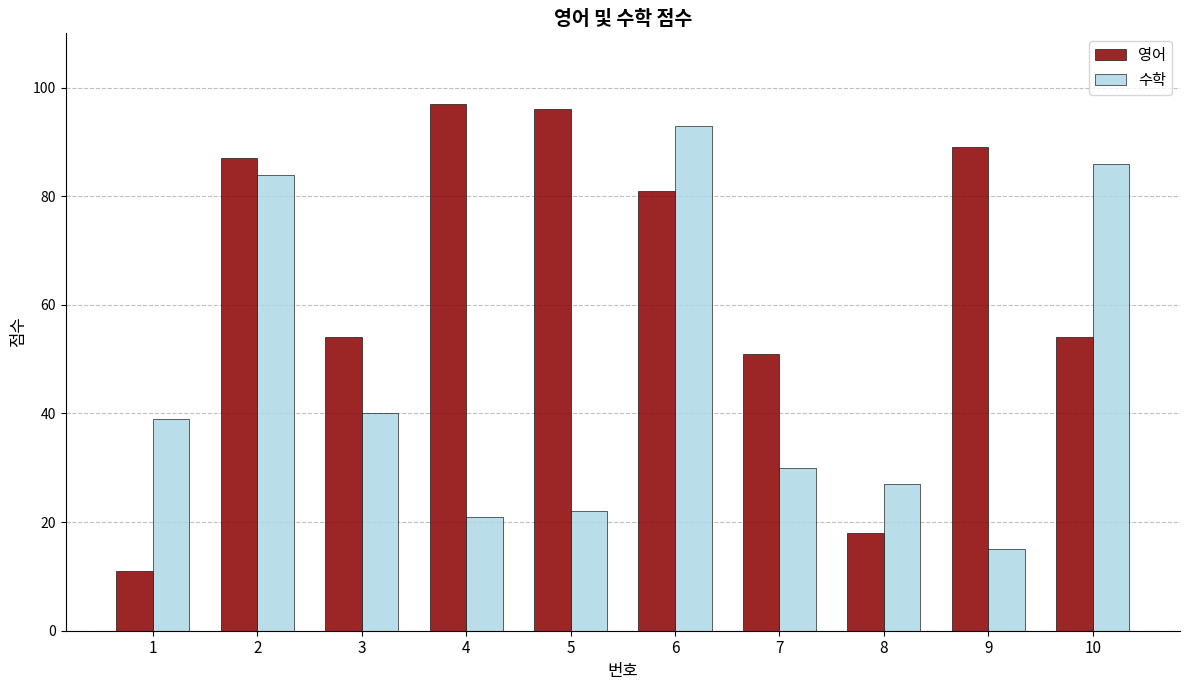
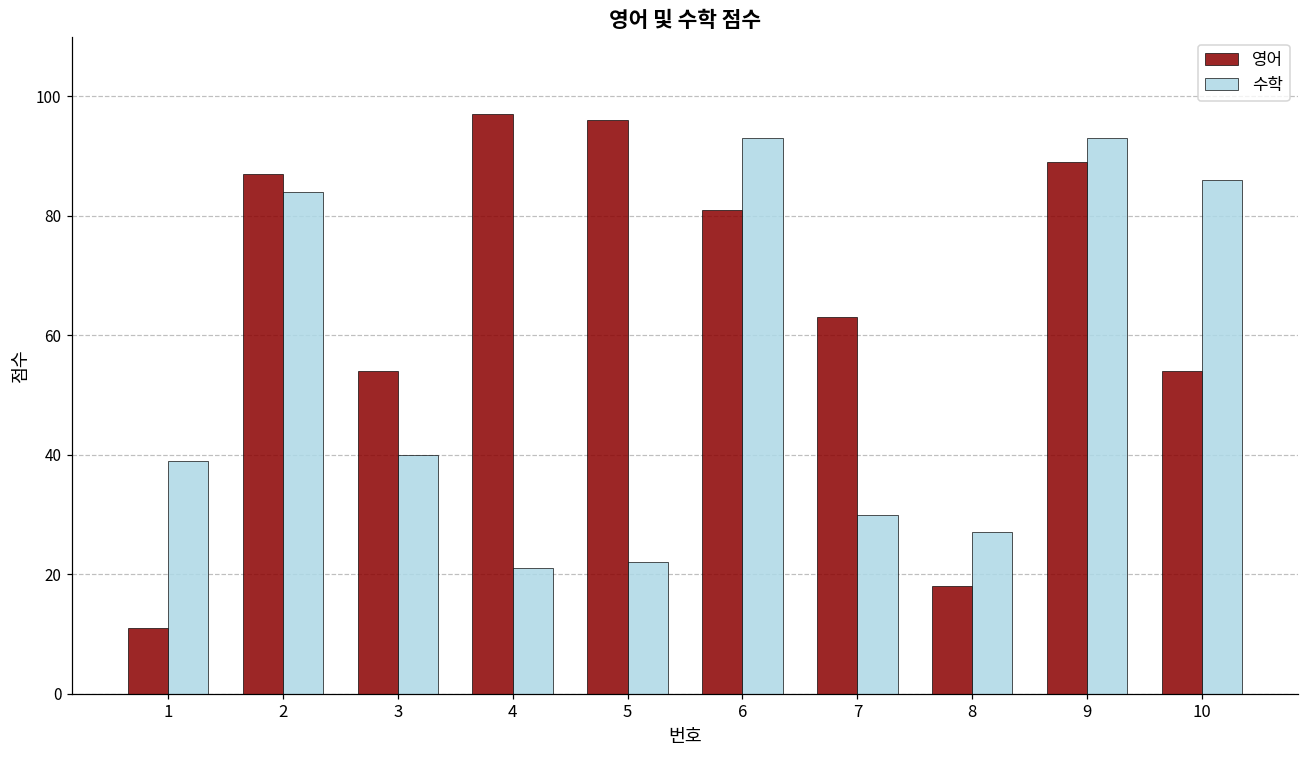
  {
    "영어": {
      "1": 11,
      "2": 87,
      "3": 54,
      "4": 97,
      "5": 96,
      "6": 81,
-     "7": 51,
+     "7": 63,
      "8": 18,
      "9": 89,
      "10": 54
    },
    "수학": {
      "1": 39,
      "2": 84,
      "3": 40,
      "4": 21,
      "5": 22,
      "6": 93,
      "7": 30,
      "8": 27,
-     "9": 15,
+     "9": 93,
      "10": 86
    }
  }
